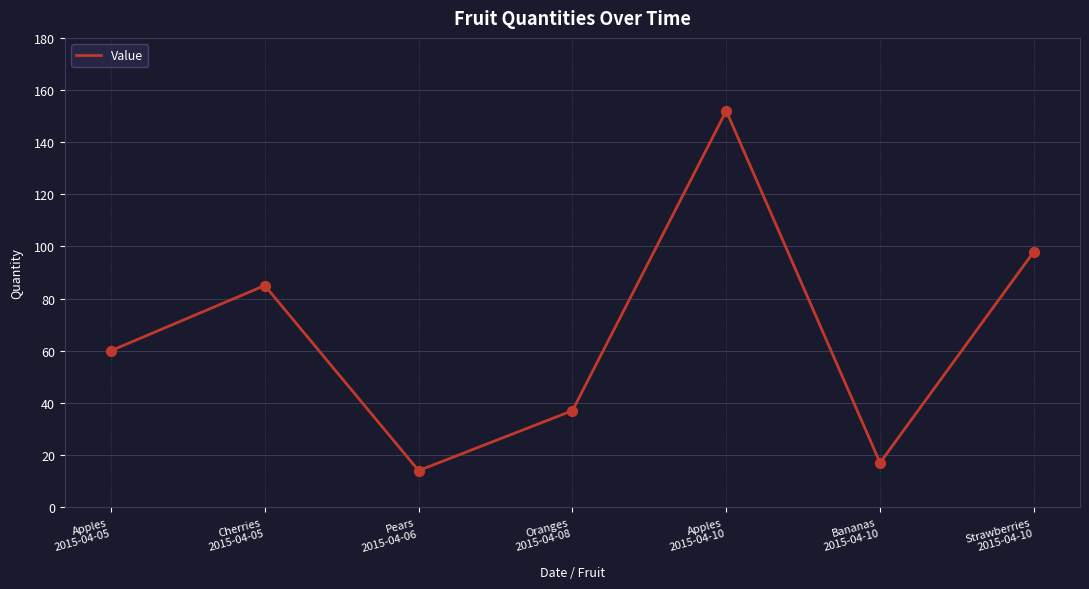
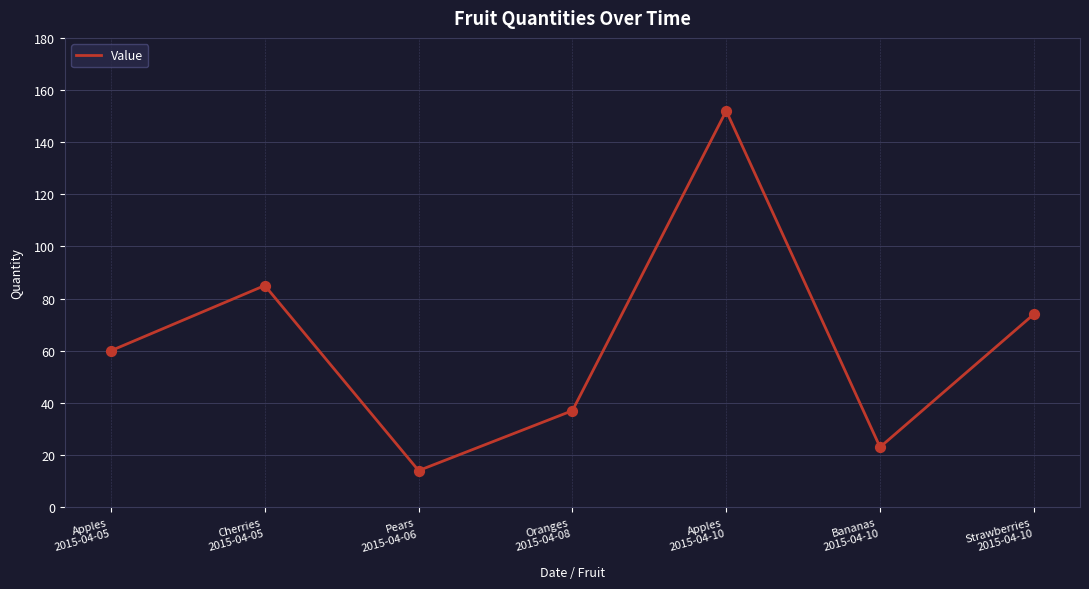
  {
    "Apples 2015-04-05": 60,
    "Cherries 2015-04-05": 85,
    "Pears 2015-04-06": 14,
    "Oranges 2015-04-08": 37,
    "Apples 2015-04-10": 152,
-   "Bananas 2015-04-10": 17,
-   "Strawberries 2015-04-10": 98
+   "Bananas 2015-04-10": 23,
+   "Strawberries 2015-04-10": 74
  }
